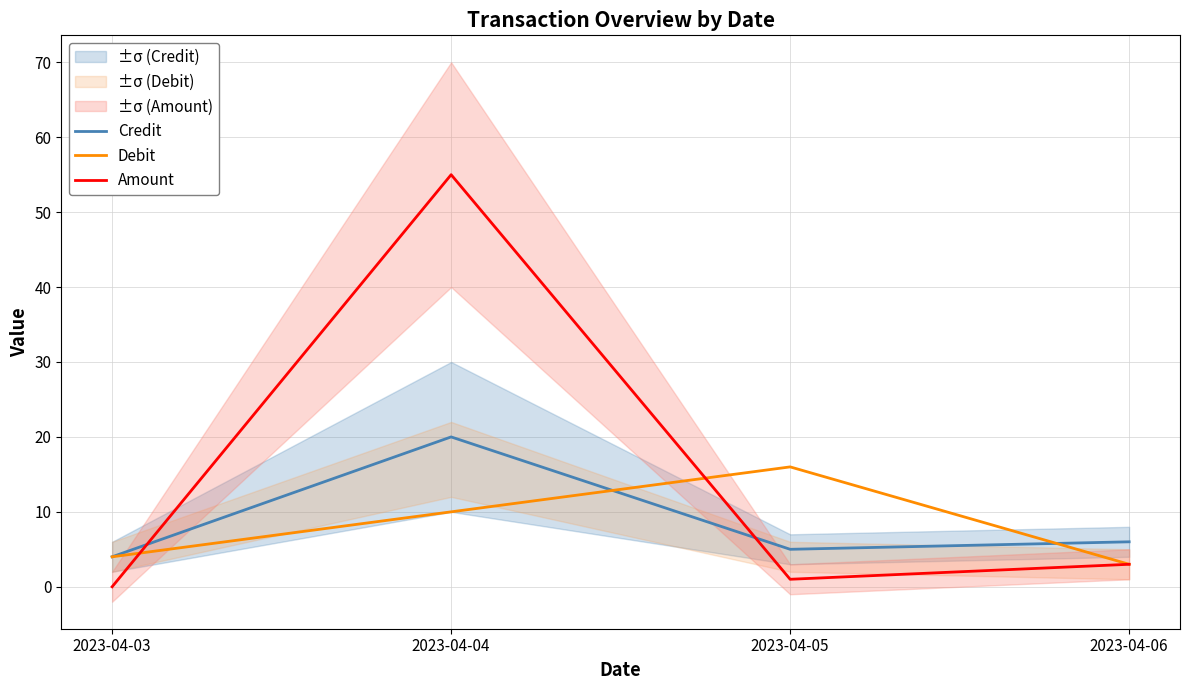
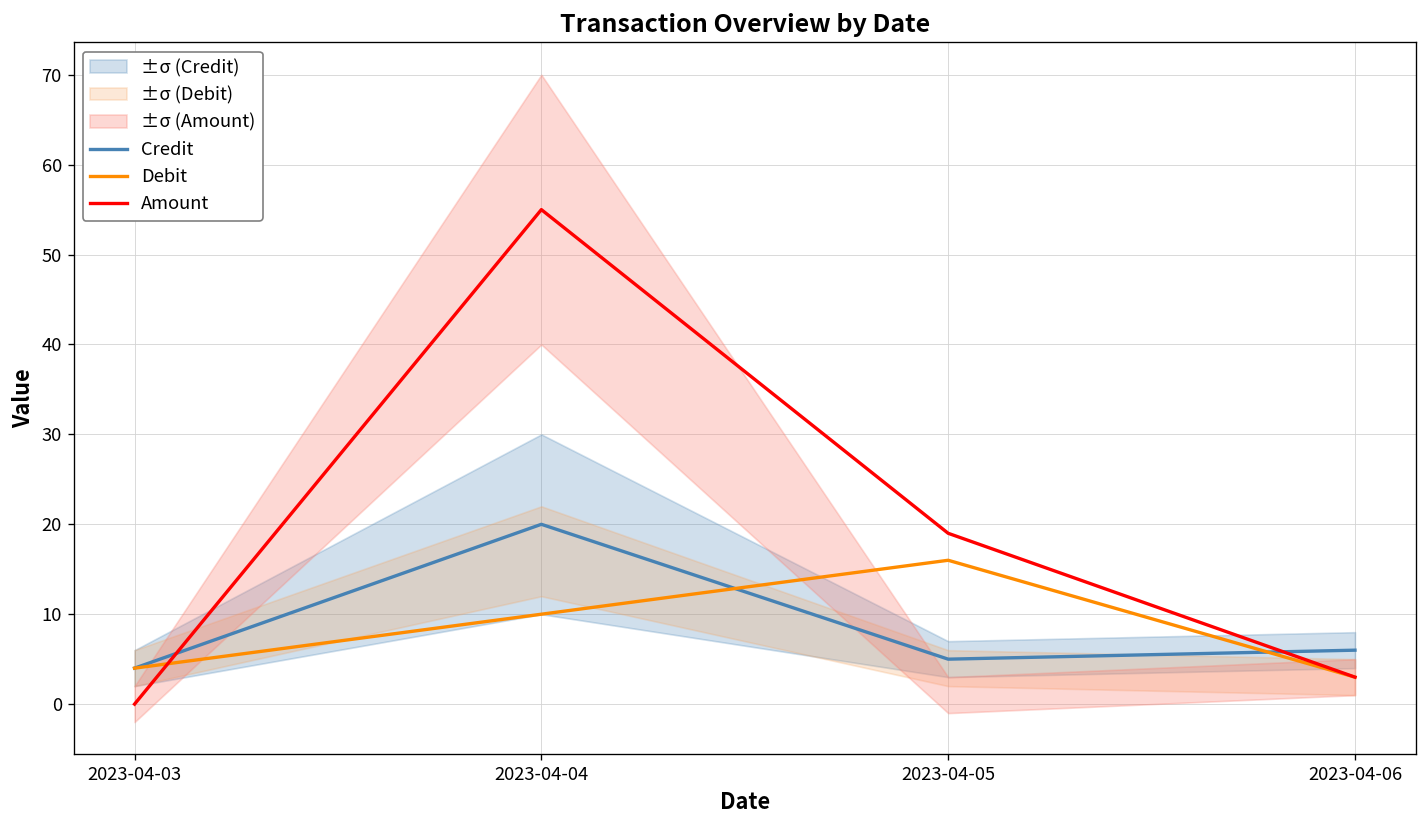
  {
    "Debit": {
      "2023-04-04": 10,
      "2023-04-05": 16
    },
    "Amount": {
      "2023-04-03": 0,
      "2023-04-04": 55,
-     "2023-04-05": 1
+     "2023-04-05": 19
    }
  }
